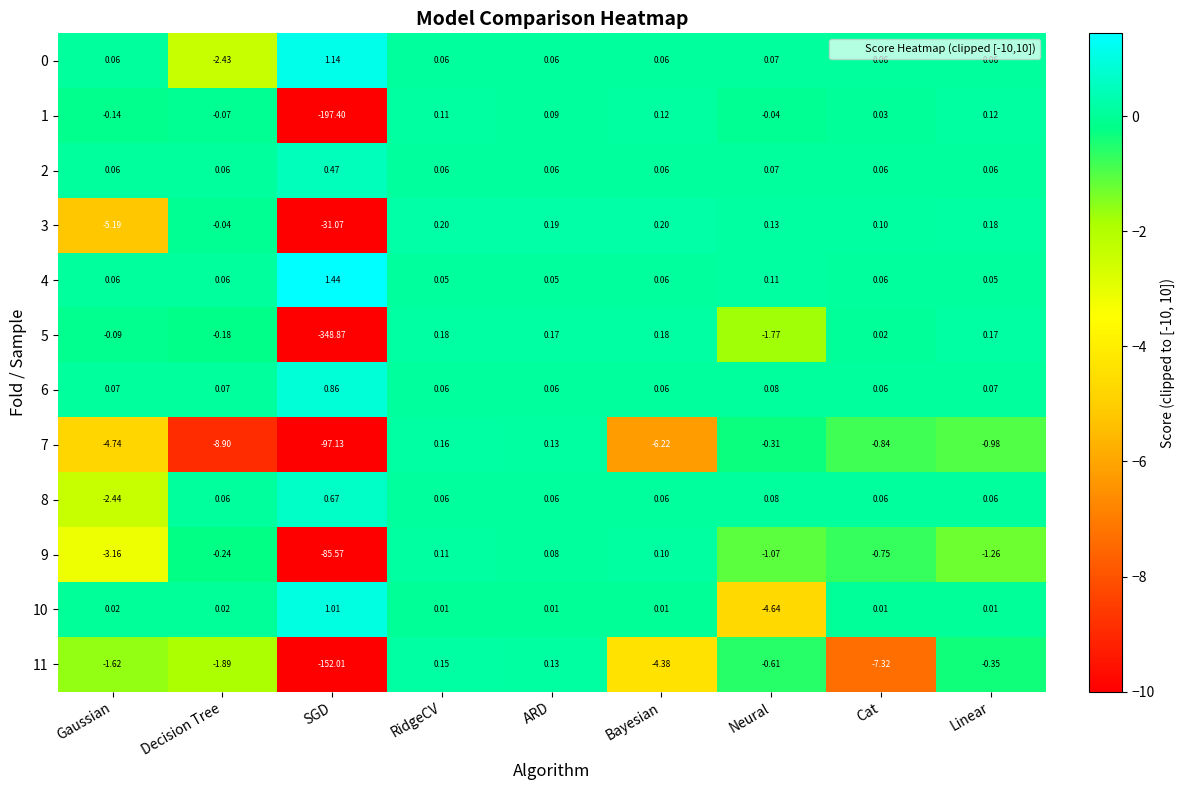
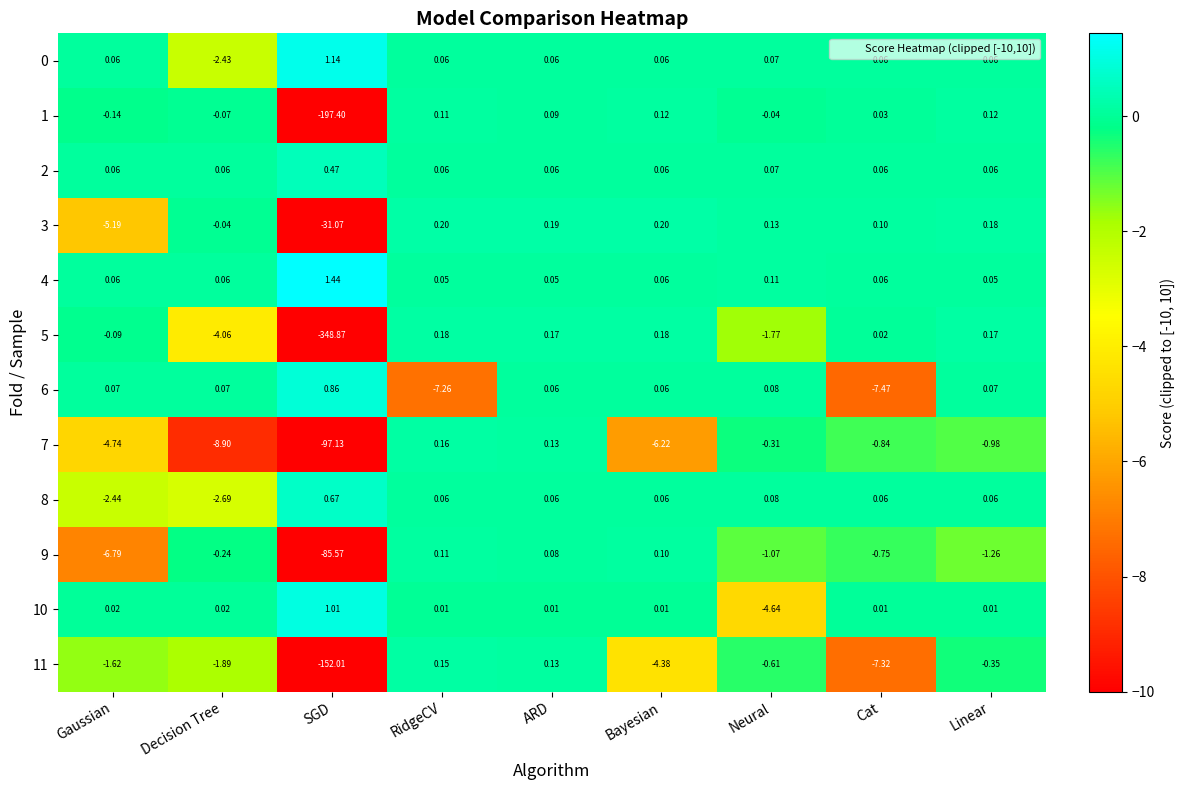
  {
    "0": {
      "Gaussian": 0.06,
      "Decision Tree": -2.43,
      "SGD": 1.14,
      "RidgeCV": 0.06,
      "ARD": 0.06,
      "Bayesian": 0.06,
      "Neural": 0.07
    },
    "1": {
      "Gaussian": -0.14,
      "Decision Tree": -0.07,
      "SGD": -197.40,
      "RidgeCV": 0.11,
      "ARD": 0.09,
      "Bayesian": 0.12,
      "Neural": -0.04,
      "Cat": 0.03,
      "Linear": 0.12
    },
    "2": {
      "Gaussian": 0.06,
      "Decision Tree": 0.06,
      "SGD": 0.47,
      "RidgeCV": 0.06,
      "ARD": 0.06,
      "Bayesian": 0.06,
      "Neural": 0.07,
      "Cat": 0.06,
      "Linear": 0.06
    },
    "3": {
      "Gaussian": -5.19,
      "Decision Tree": -0.04,
      "SGD": -31.07,
      "RidgeCV": 0.20,
      "ARD": 0.19,
      "Bayesian": 0.20,
      "Neural": 0.13,
      "Cat": 0.10,
      "Linear": 0.18
    },
    "4": {
      "Gaussian": 0.06,
      "Decision Tree": 0.06,
      "SGD": 1.44,
      "RidgeCV": 0.05,
      "ARD": 0.05,
      "Bayesian": 0.06,
      "Neural": 0.11,
      "Cat": 0.06,
      "Linear": 0.05
    },
    "5": {
      "Gaussian": -0.09,
-     "Decision Tree": -0.18,
+     "Decision Tree": -4.06,
      "SGD": -348.87,
      "RidgeCV": 0.18,
      "ARD": 0.17,
      "Bayesian": 0.18,
      "Neural": -1.77,
      "Cat": 0.02,
      "Linear": 0.17
    },
    "6": {
      "Gaussian": 0.07,
      "Decision Tree": 0.07,
      "SGD": 0.86,
-     "RidgeCV": 0.06,
+     "RidgeCV": -7.26,
      "ARD": 0.06,
      "Bayesian": 0.06,
      "Neural": 0.08,
-     "Cat": 0.06,
+     "Cat": -7.47,
      "Linear": 0.07
    },
    "7": {
      "Gaussian": -4.74,
      "Decision Tree": -8.90,
      "SGD": -97.13,
      "RidgeCV": 0.16,
      "ARD": 0.13,
      "Bayesian": -6.22,
      "Neural": -0.31,
      "Cat": -0.84,
      "Linear": -0.98
    },
    "8": {
      "Gaussian": -2.44,
-     "Decision Tree": 0.06,
+     "Decision Tree": -2.69,
      "SGD": 0.67,
      "RidgeCV": 0.06,
      "ARD": 0.06,
      "Bayesian": 0.06,
      "Neural": 0.08,
      "Cat": 0.06,
      "Linear": 0.06
    },
    "9": {
-     "Gaussian": -3.16,
+     "Gaussian": -6.79,
      "Decision Tree": -0.24,
      "SGD": -85.57,
      "RidgeCV": 0.11,
      "ARD": 0.08,
      "Bayesian": 0.10,
      "Neural": -1.07,
      "Cat": -0.75,
      "Linear": -1.26
    },
    "10": {
      "Gaussian": 0.02,
      "Decision Tree": 0.02,
      "SGD": 1.01,
      "RidgeCV": 0.01,
      "ARD": 0.01,
      "Bayesian": 0.01,
      "Neural": -4.64,
      "Cat": 0.01,
      "Linear": 0.01
    },
    "11": {
      "Gaussian": -1.62,
      "Decision Tree": -1.89,
      "SGD": -152.01,
      "RidgeCV": 0.15,
      "ARD": 0.13,
      "Bayesian": -4.38,
      "Neural": -0.61,
      "Cat": -7.32,
      "Linear": -0.35
    }
  }
